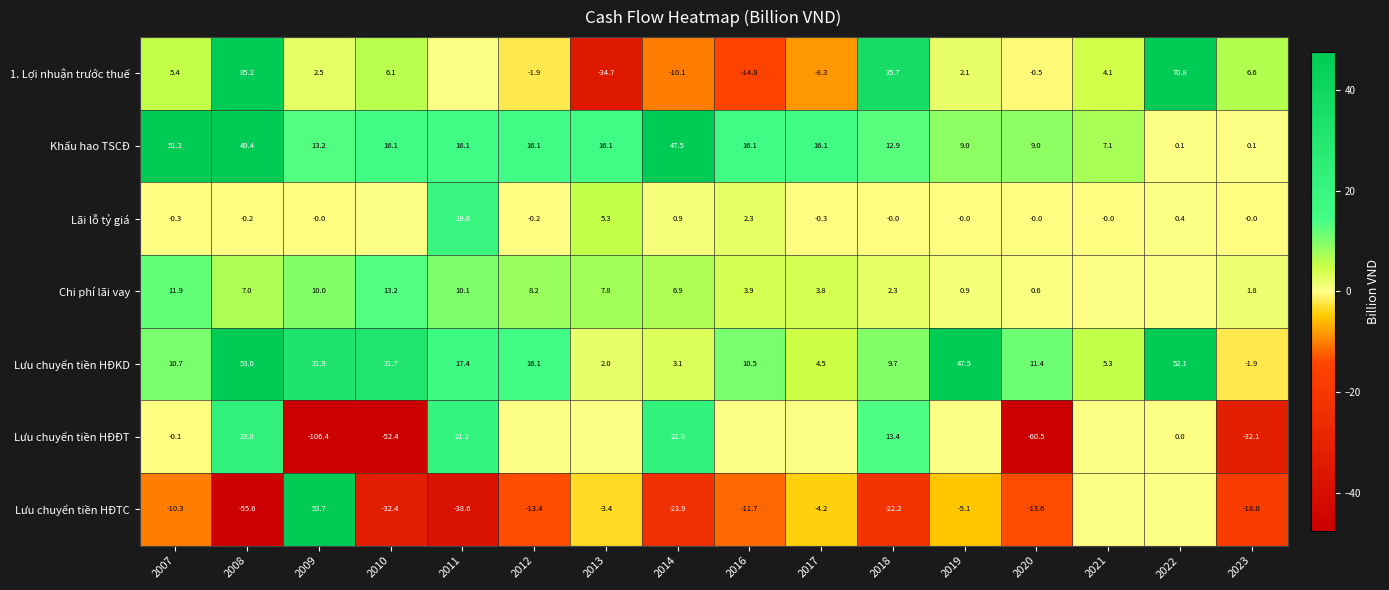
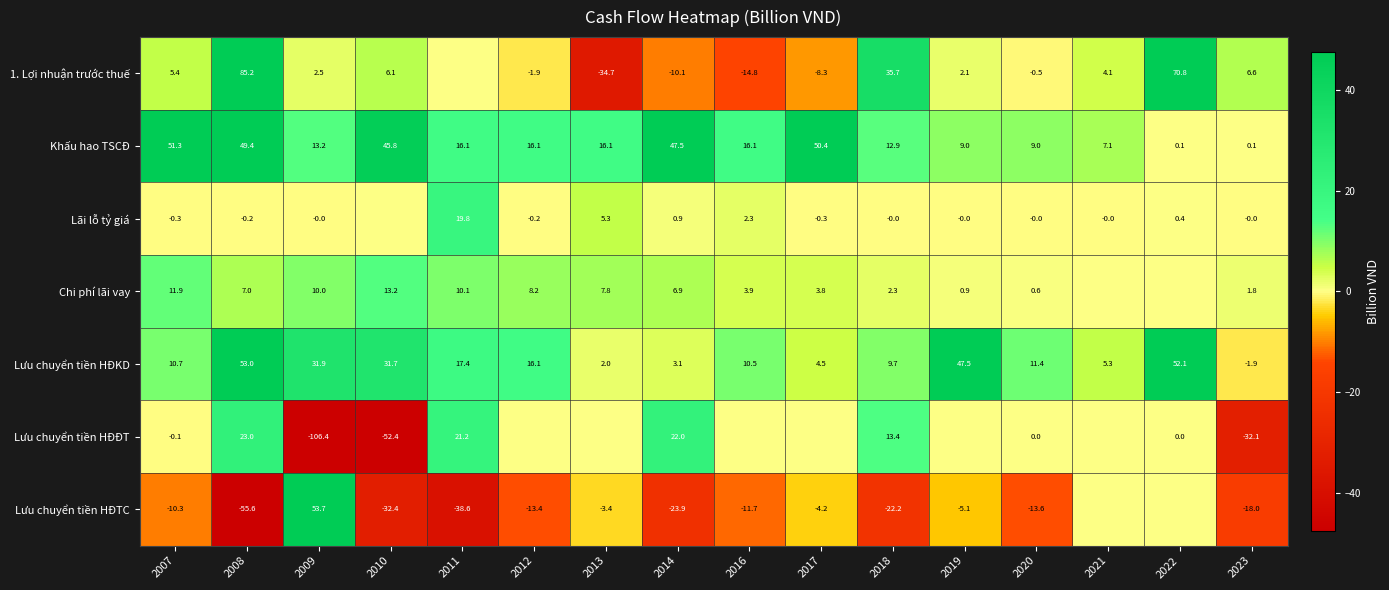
  {
    "1. Lợi nhuận trước thuế": {
      "2007": 5.4,
      "2008": 85.2,
      "2009": 2.5,
      "2010": 6.1,
      "2012": -1.9,
      "2013": -34.7,
      "2014": -10.1,
      "2016": -14.8,
      "2017": -8.3,
      "2018": 35.7,
      "2019": 2.1,
      "2020": -0.5,
      "2021": 4.1,
      "2022": 70.8,
      "2023": 6.6
    },
    "Khấu hao TSCĐ": {
      "2007": 51.3,
      "2008": 49.4,
      "2009": 13.2,
-     "2010": 16.1,
+     "2010": 45.8,
      "2011": 16.1,
      "2012": 16.1,
      "2013": 16.1,
      "2014": 47.5,
      "2016": 16.1,
-     "2017": 16.1,
+     "2017": 50.4,
      "2018": 12.9,
      "2019": 9.0,
      "2020": 9.0,
      "2021": 7.1,
      "2022": 0.1,
      "2023": 0.1
    },
    "Lãi lỗ tỷ giá": {
      "2007": -0.3,
      "2008": -0.2,
      "2009": -0.0,
      "2011": 19.8,
      "2012": -0.2,
      "2013": 5.3,
      "2014": 0.9,
      "2016": 2.3,
      "2017": -0.3,
      "2018": -0.0,
      "2019": -0.0,
      "2020": -0.0,
      "2021": -0.0,
      "2022": 0.4,
      "2023": -0.0
    },
    "Chi phí lãi vay": {
      "2007": 11.9,
      "2008": 7.0,
      "2009": 10.0,
      "2010": 13.2,
      "2011": 10.1,
      "2012": 8.2,
      "2013": 7.8,
      "2014": 6.9,
      "2016": 3.9,
      "2017": 3.8,
      "2018": 2.3,
      "2019": 0.9,
      "2020": 0.6,
      "2023": 1.8
    },
    "Lưu chuyển tiền HĐKD": {
      "2007": 10.7,
      "2008": 53.0,
      "2009": 31.9,
      "2010": 31.7,
      "2011": 17.4,
      "2012": 16.1,
      "2013": 2.0,
      "2014": 3.1,
      "2016": 10.5,
      "2017": 4.5,
      "2018": 9.7,
      "2019": 47.5,
      "2020": 11.4,
      "2021": 5.3,
      "2022": 52.1,
      "2023": -1.9
    },
    "Lưu chuyển tiền HĐĐT": {
      "2007": -0.1,
      "2008": 23.0,
      "2009": -106.4,
      "2010": -52.4,
      "2011": 21.2,
      "2014": 22.0,
      "2018": 13.4,
-     "2020": -60.5,
+     "2020": 0.0,
      "2022": 0.0,
      "2023": -32.1
    },
    "Lưu chuyển tiền HĐTC": {
      "2007": -10.3,
      "2008": -55.6,
      "2009": 53.7,
      "2010": -32.4,
      "2011": -38.6,
      "2012": -13.4,
      "2013": -3.4,
      "2014": -23.9,
      "2016": -11.7,
      "2017": -4.2,
      "2018": -22.2,
      "2019": -5.1,
      "2020": -13.6,
      "2023": -18.0
    }
  }
